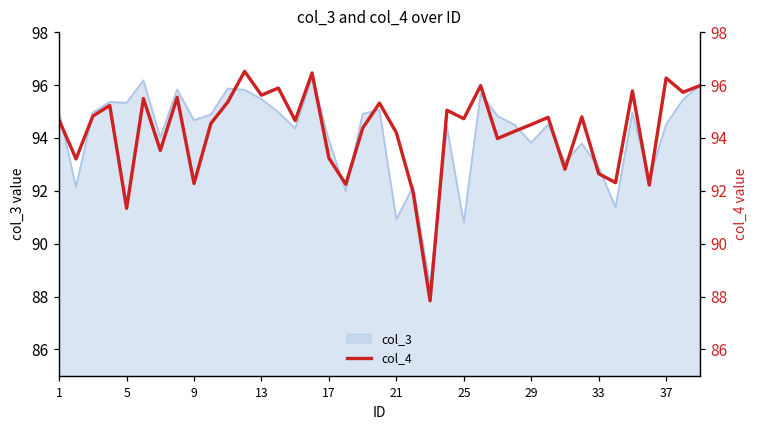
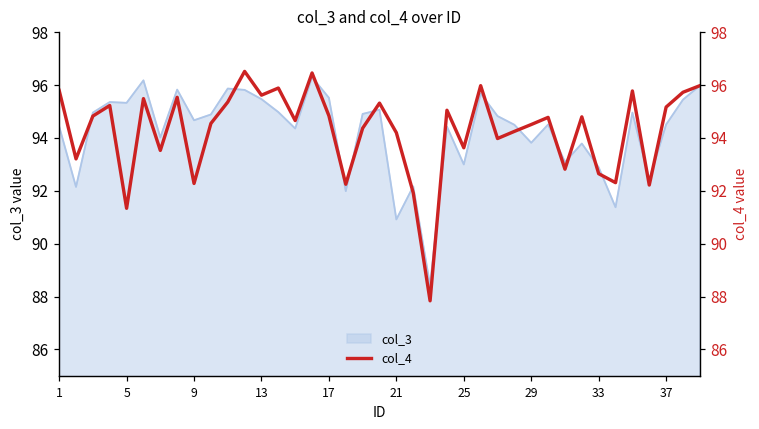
  {
    "col_3": {
-     "1": 95.0,
+     "1": 94.4,
      "5": 95.3,
      "9": 94.7,
      "13": 95.5,
-     "17": 93.9,
+     "17": 95.5,
      "21": 90.9,
-     "25": 90.8,
+     "25": 93.0,
      "29": 93.8,
      "33": 92.9,
      "37": 94.5
    },
    "col_4": {
-     "1": 94.7,
+     "1": 95.8,
      "5": 91.3,
      "9": 92.3,
      "13": 95.6,
-     "17": 93.2,
+     "17": 94.8,
      "21": 94.2,
-     "25": 94.7,
+     "25": 93.6,
      "29": 94.5,
      "33": 92.7,
-     "37": 96.3
+     "37": 95.2
    }
  }
